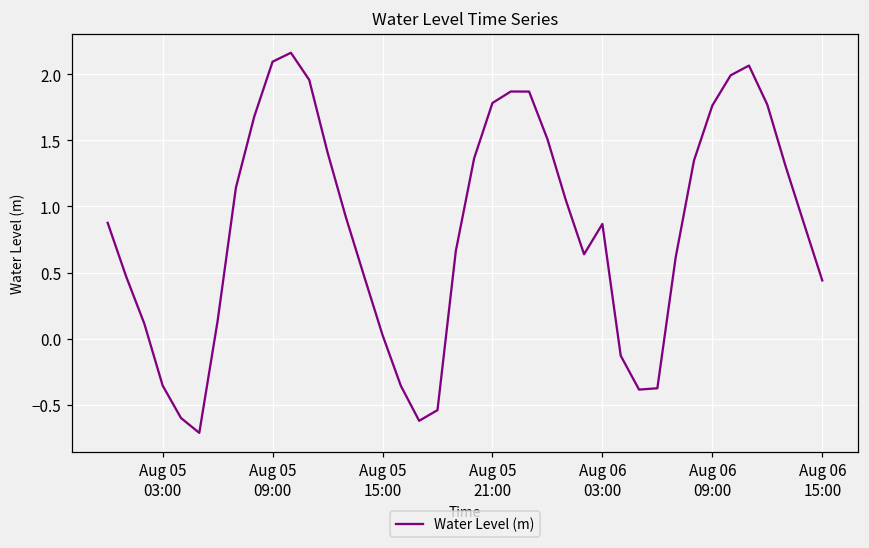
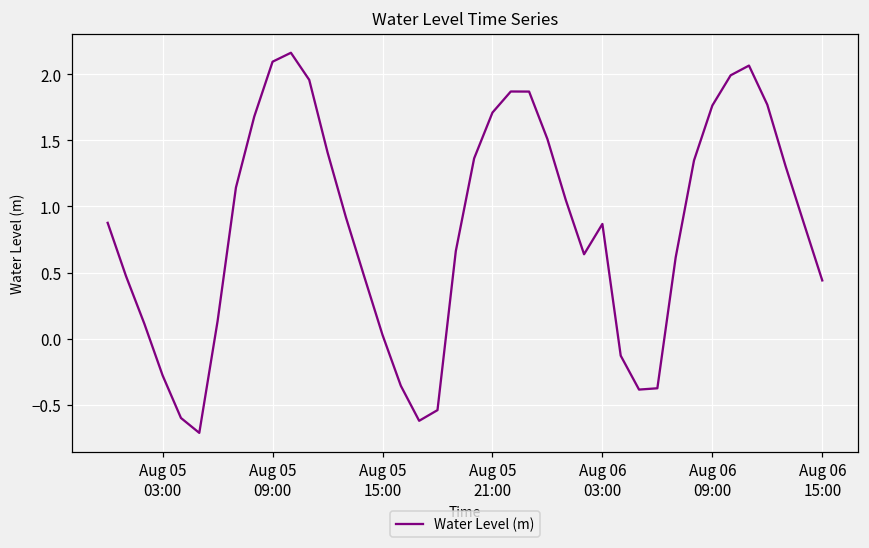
  {
-   "Aug 05 03:00": -0.36,
+   "Aug 05 03:00": -0.28,
    "Aug 05 09:00": 2.10,
    "Aug 05 15:00": 0.03,
-   "Aug 05 21:00": 1.78,
+   "Aug 05 21:00": 1.71,
    "Aug 06 03:00": 0.87,
    "Aug 06 09:00": 1.76,
    "Aug 06 15:00": 0.44
  }
